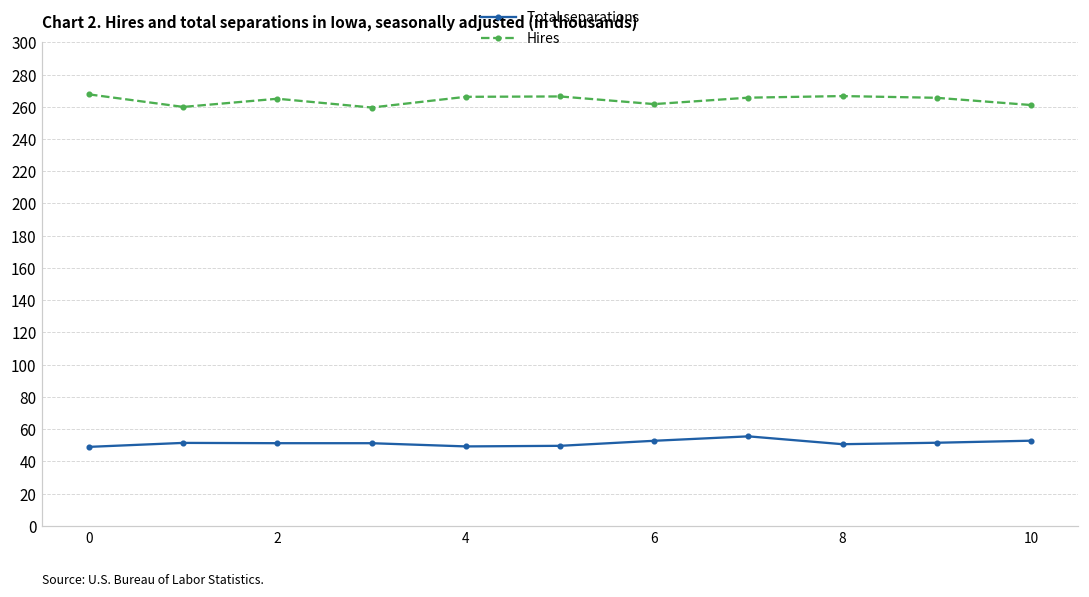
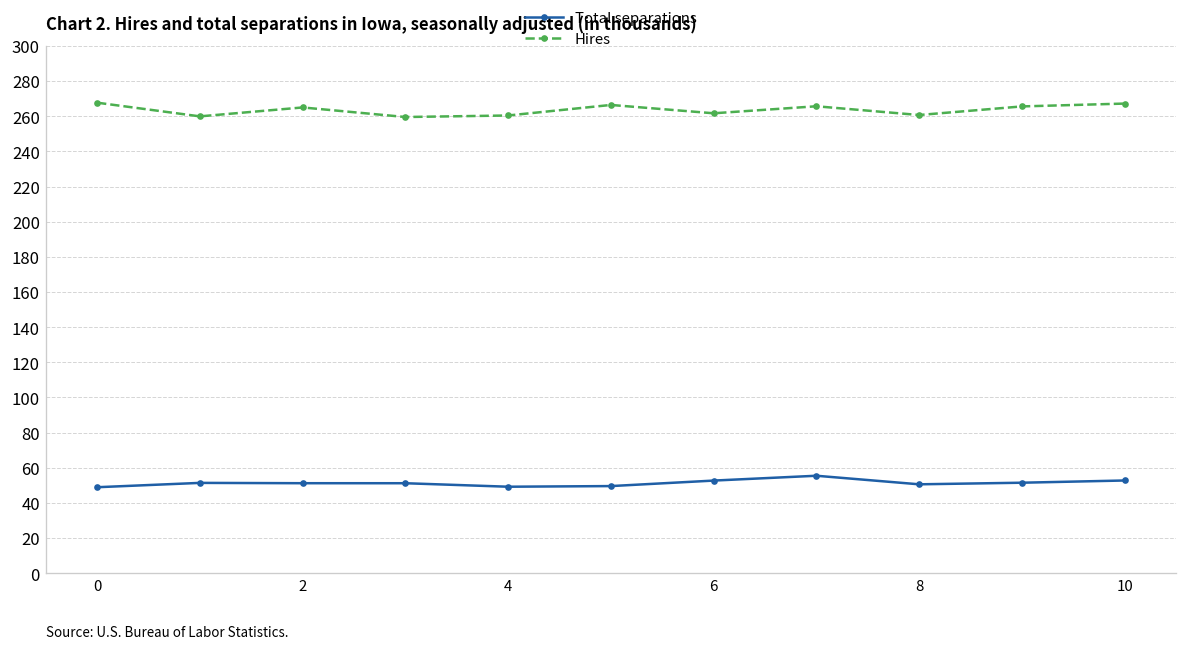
  {
    "Total separations": {
      "0": 49,
      "2": 51,
      "4": 49,
      "6": 53,
      "8": 51,
      "10": 53
    },
    "Hires": {
      "0": 268,
      "2": 265,
-     "4": 266,
+     "4": 260,
      "6": 262,
-     "8": 267,
-     "10": 261
+     "8": 261,
+     "10": 267
    }
  }
